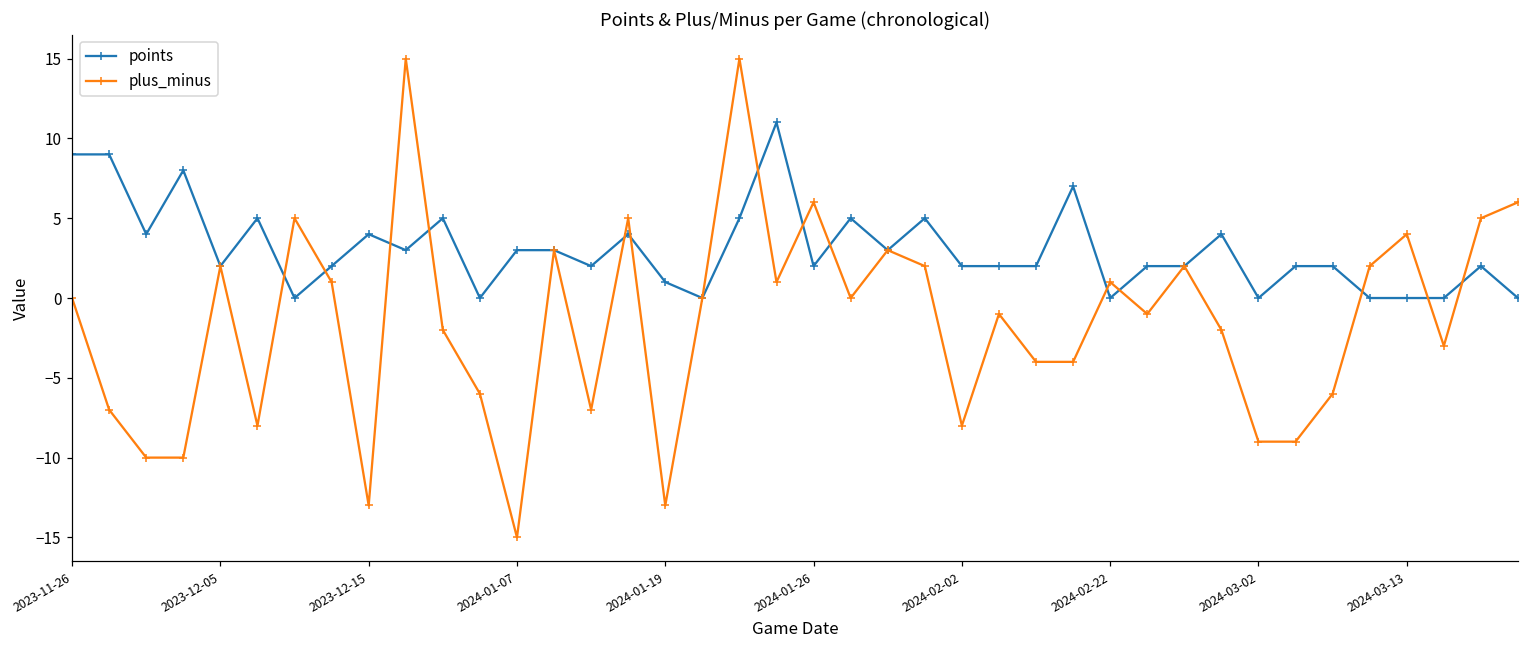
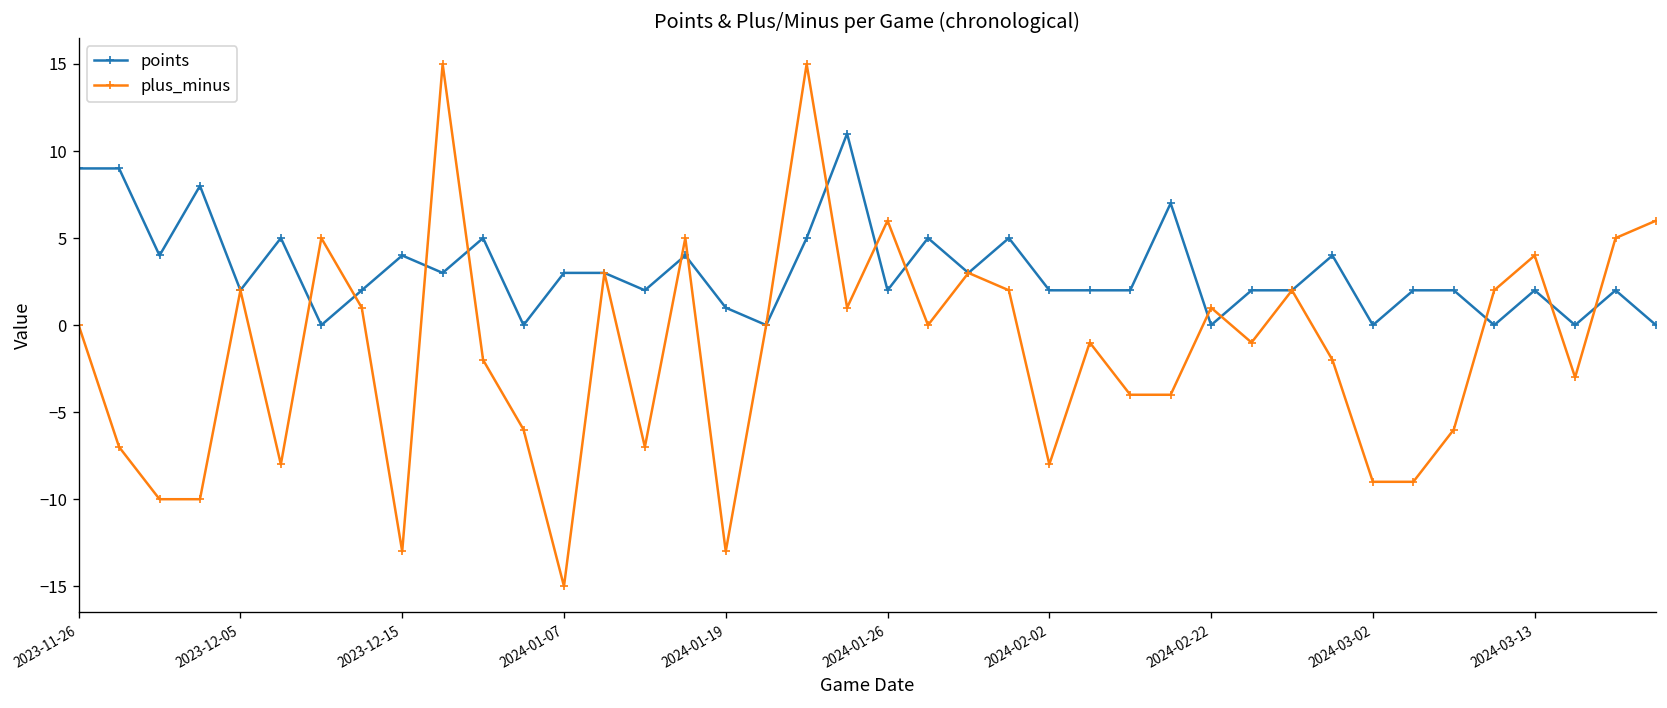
  {
    "points": {
      "2023-11-26": 9,
      "2023-12-15": 4,
      "2024-01-07": 3,
      "2024-01-19": 1,
      "2024-01-26": 2,
      "2024-02-02": 2,
      "2024-02-22": 0,
      "2024-03-02": 0,
-     "2024-03-13": 0
+     "2024-03-13": 2
    },
    "plus_minus": {
      "2023-11-26": 0,
      "2023-12-15": -13,
      "2024-01-07": -15,
      "2024-01-19": -13,
      "2024-01-26": 6,
      "2024-02-02": -8,
      "2024-02-22": 1,
      "2024-03-02": -9,
      "2024-03-13": 4
    }
  }
